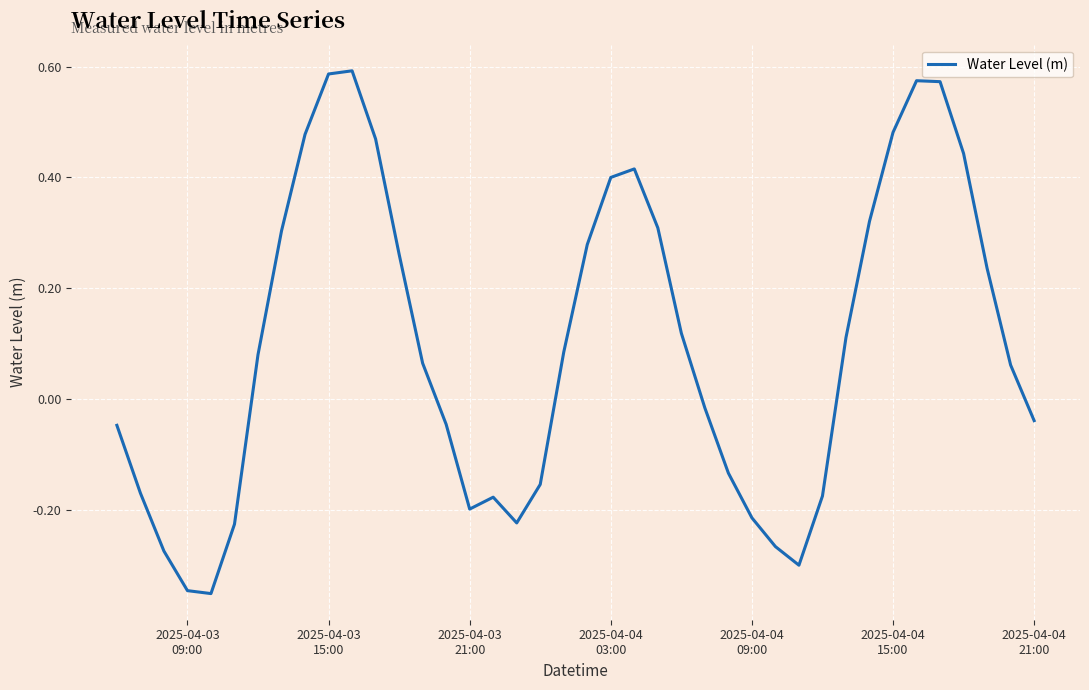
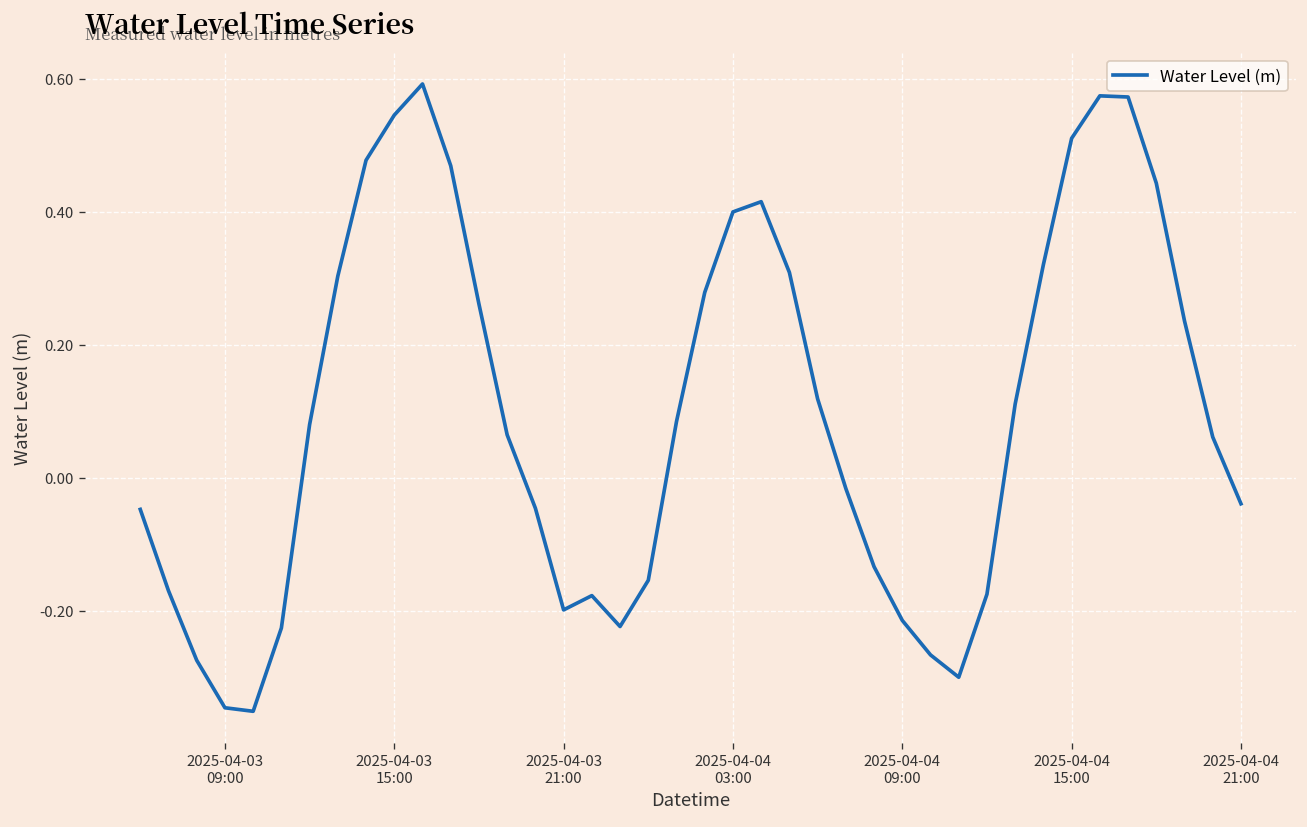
  {
    "2025-04-03 09:00": -0.35,
-   "2025-04-03 15:00": 0.59,
+   "2025-04-03 15:00": 0.55,
    "2025-04-03 21:00": -0.20,
    "2025-04-04 03:00": 0.40,
    "2025-04-04 09:00": -0.21,
-   "2025-04-04 15:00": 0.48,
+   "2025-04-04 15:00": 0.51,
    "2025-04-04 21:00": -0.04
  }
